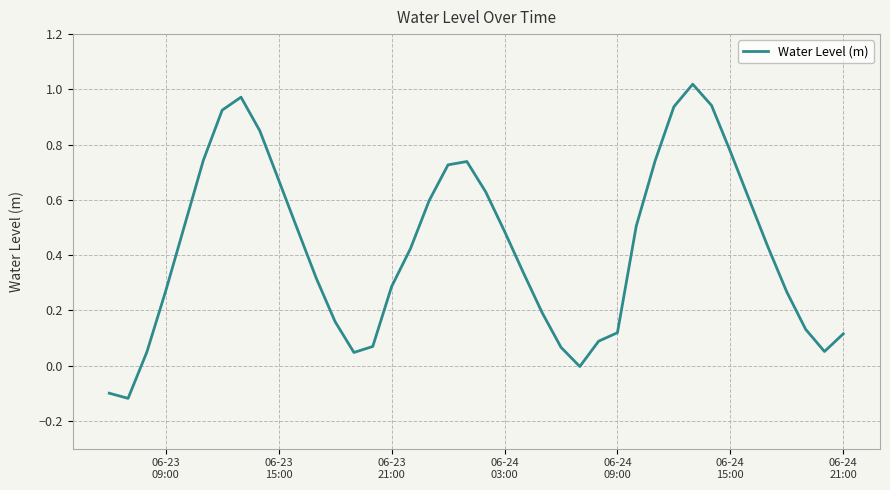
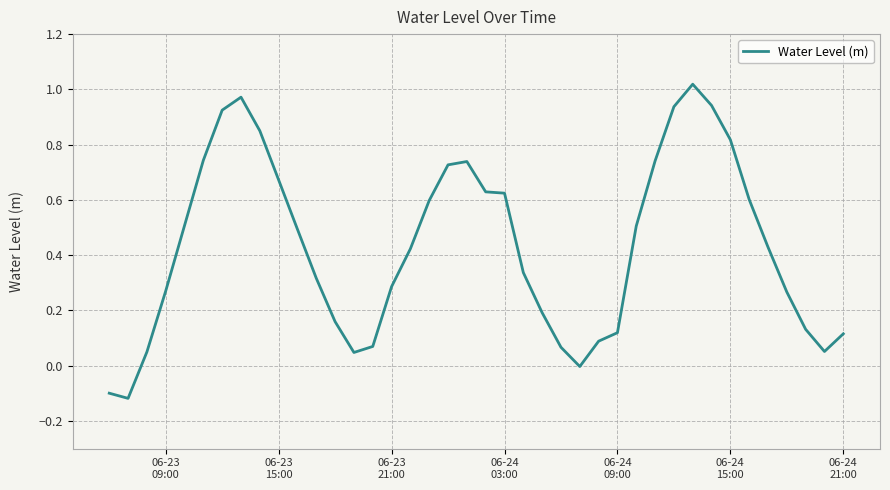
  {
    "06-23 09:00": 0.27,
    "06-23 15:00": 0.67,
    "06-23 21:00": 0.29,
-   "06-24 03:00": 0.49,
+   "06-24 03:00": 0.62,
    "06-24 09:00": 0.12,
-   "06-24 15:00": 0.78,
+   "06-24 15:00": 0.82,
    "06-24 21:00": 0.12
  }
